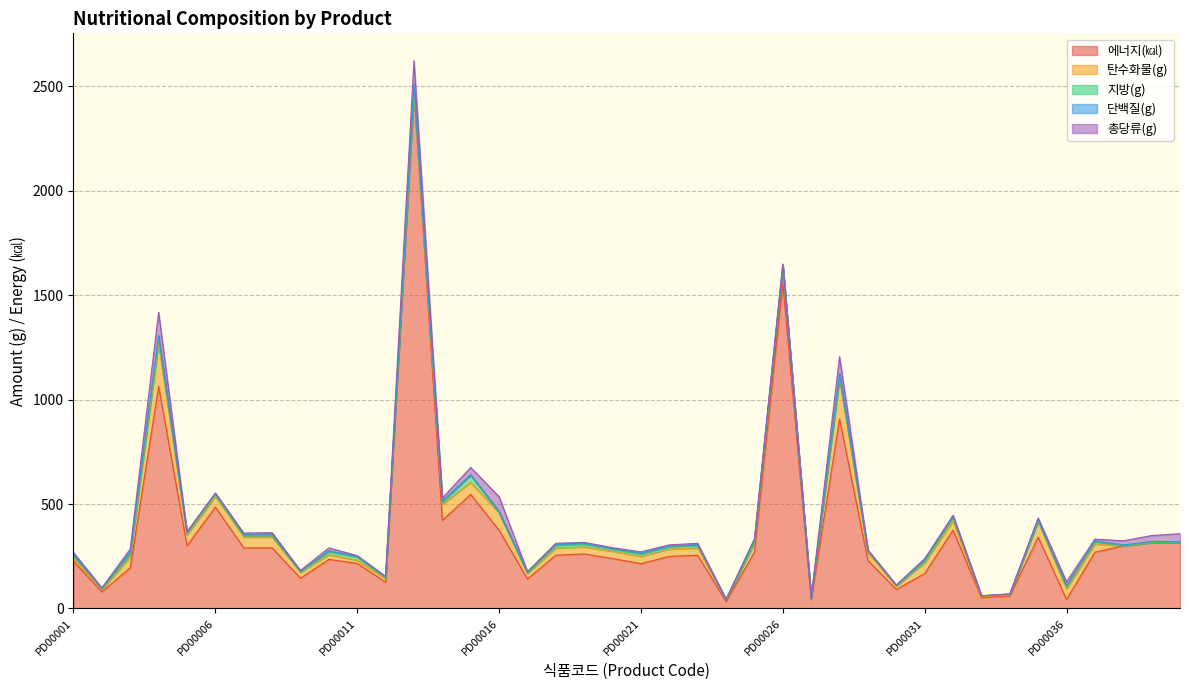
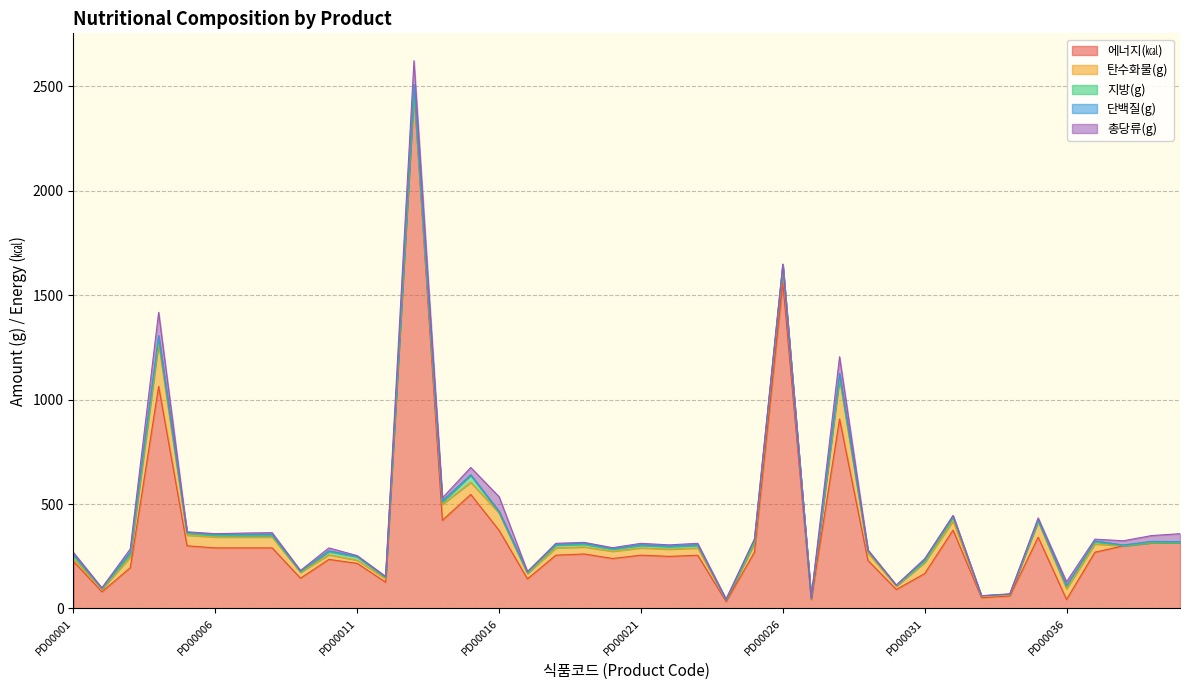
  {
    "에너지(㎉)": {
      "PD00001": 230,
-     "PD00006": 490,
+     "PD00006": 290,
      "PD00011": 220,
      "PD00016": 370,
-     "PD00021": 210,
+     "PD00021": 260,
      "PD00026": 1560,
      "PD00031": 170,
      "PD00036": 40
    },
    "탄수화물(g)": {
      "PD00001": 10,
      "PD00011": 20
    },
    "총당류(g)": {
      "PD00016": 70,
      "PD00036": 20
    }
  }
